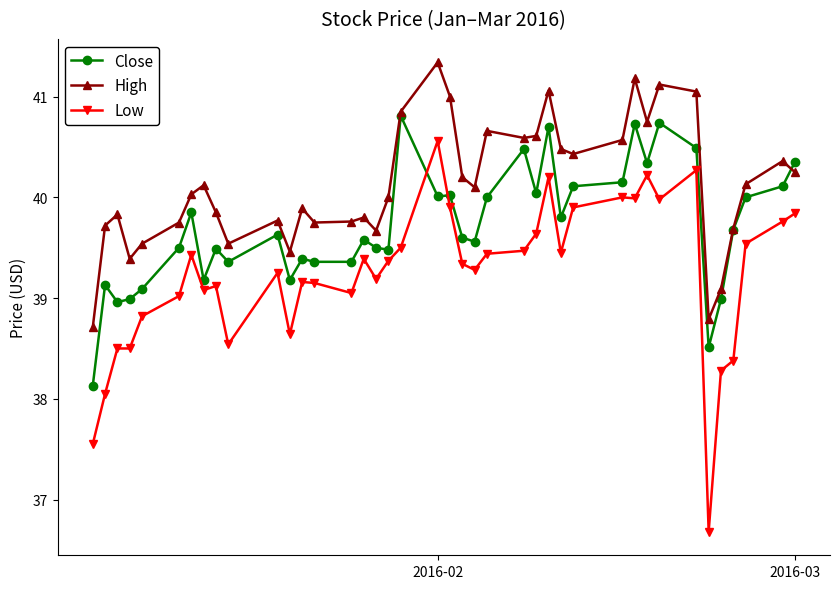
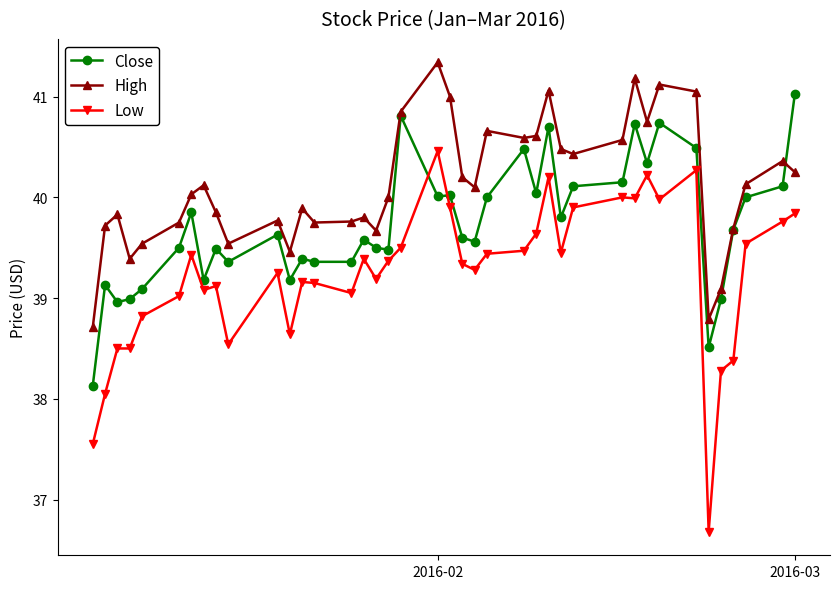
  {
    "Close": {
      "2016-02": 40.01,
-     "2016-03": 40.35
+     "2016-03": 41.03
    },
    "High": {
      "2016-02": 41.34,
      "2016-03": 40.25
    },
    "Low": {
-     "2016-02": 40.56,
+     "2016-02": 40.46,
      "2016-03": 39.84
    }
  }
